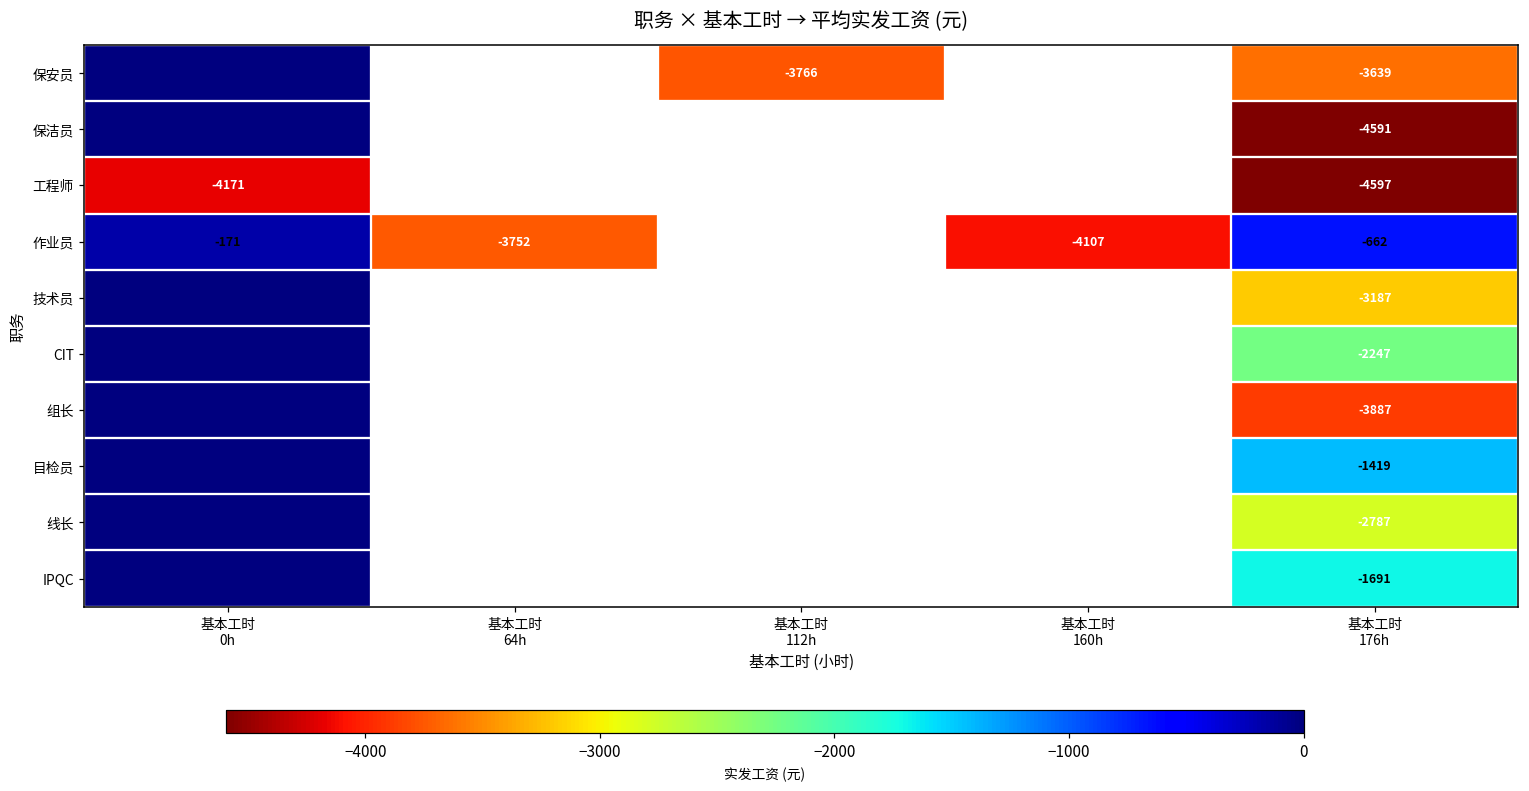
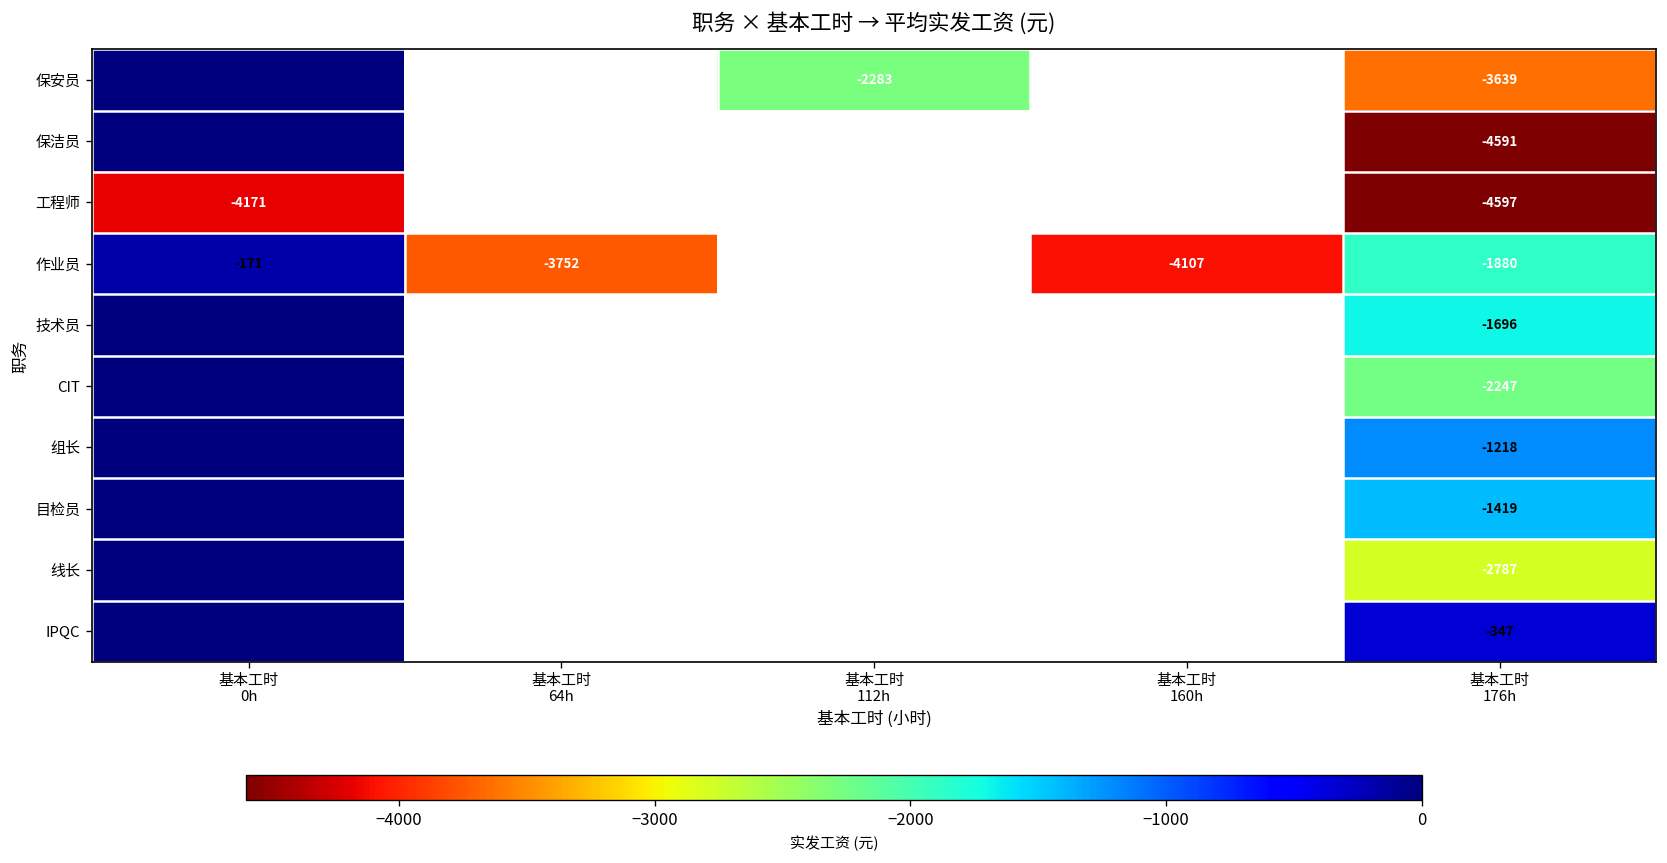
  {
    "保安员": {
-     "基本工时 112h": -3766,
+     "基本工时 112h": -2283,
      "基本工时 176h": -3639
    },
    "保洁员": {
      "基本工时 176h": -4591
    },
    "工程师": {
      "基本工时 0h": -4171,
      "基本工时 176h": -4597
    },
    "作业员": {
      "基本工时 0h": -171,
      "基本工时 64h": -3752,
      "基本工时 160h": -4107,
-     "基本工时 176h": -662
+     "基本工时 176h": -1880
    },
    "技术员": {
-     "基本工时 176h": -3187
+     "基本工时 176h": -1696
    },
    "CIT": {
      "基本工时 176h": -2247
    },
    "组长": {
-     "基本工时 176h": -3887
+     "基本工时 176h": -1218
    },
    "目检员": {
      "基本工时 176h": -1419
    },
    "线长": {
      "基本工时 176h": -2787
    },
    "IPQC": {
-     "基本工时 176h": -1691
+     "基本工时 176h": -347
    }
  }
